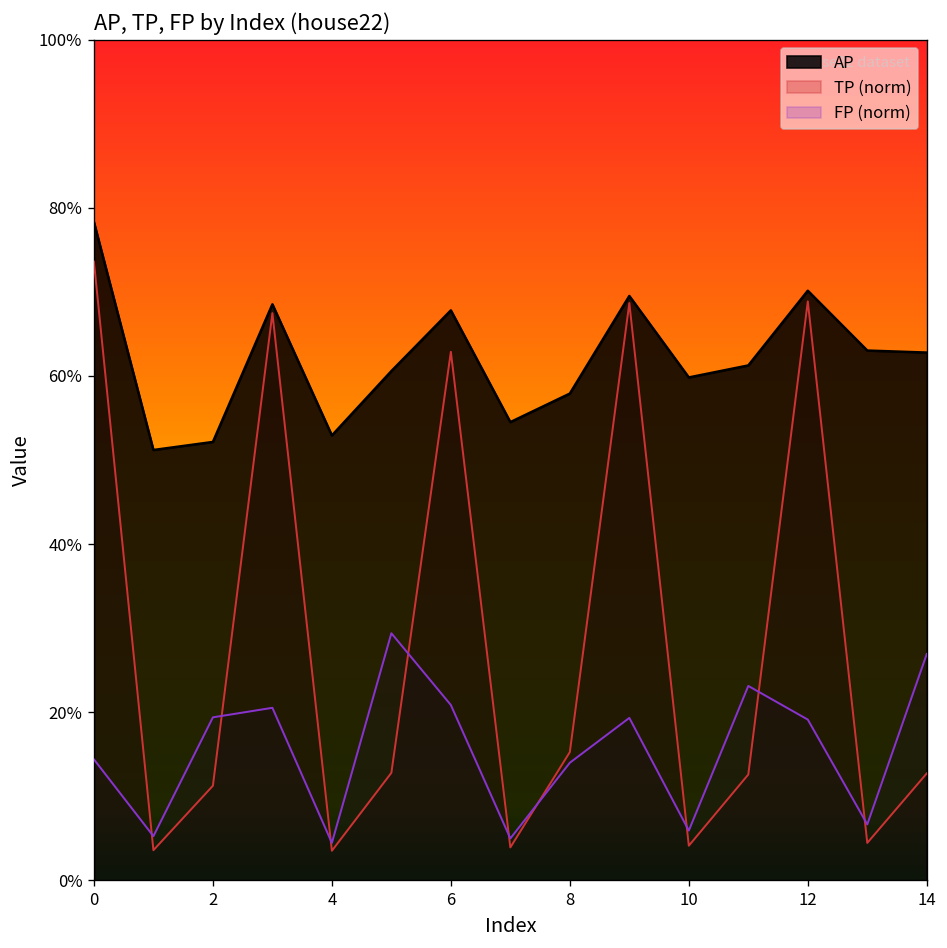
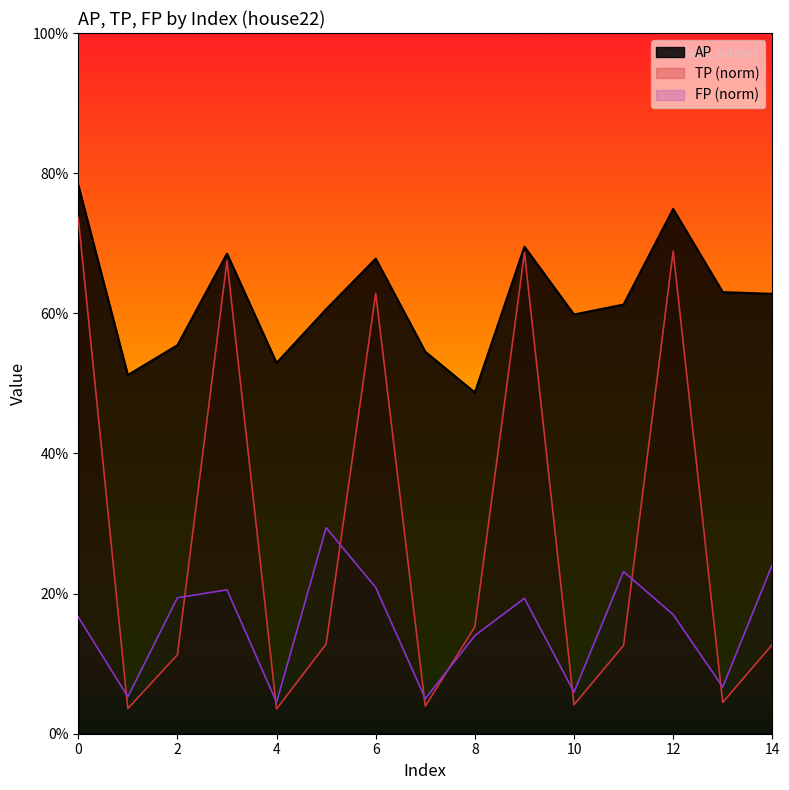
  {
    "AP": {
      "0": "78%",
-     "2": "52%",
+     "2": "55%",
      "4": "53%",
      "6": "68%",
-     "8": "58%",
+     "8": "49%",
      "10": "60%",
-     "12": "70%",
+     "12": "75%",
      "14": "63%"
    },
    "TP (norm)": {
      "0": "74%",
      "2": "11%",
      "4": "4%",
      "6": "63%",
      "8": "15%",
      "10": "4%",
      "12": "69%",
      "14": "13%"
    },
    "FP (norm)": {
-     "0": "14%",
+     "0": "17%",
      "2": "19%",
      "4": "4%",
      "6": "21%",
      "8": "14%",
      "10": "6%",
-     "12": "19%",
-     "14": "27%"
+     "12": "17%",
+     "14": "24%"
    }
  }
